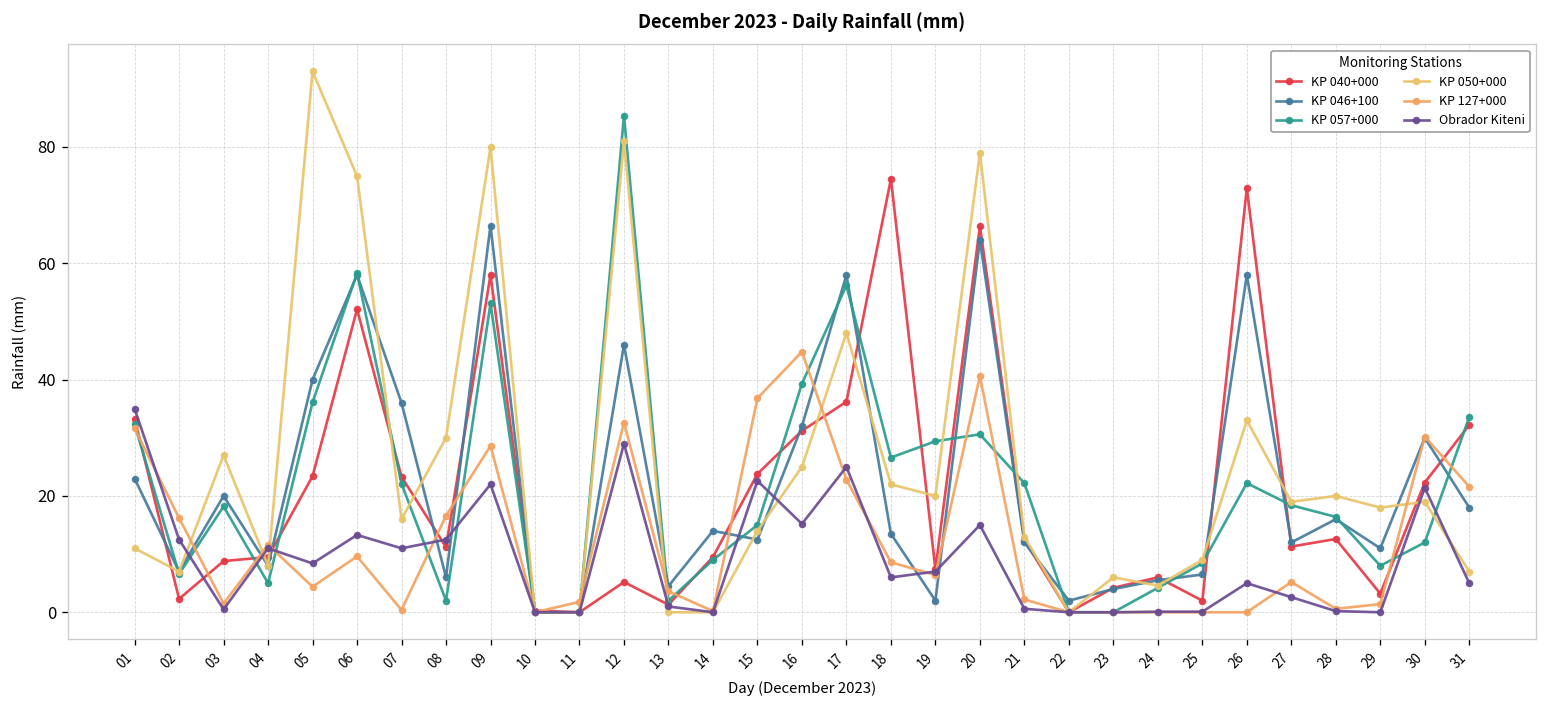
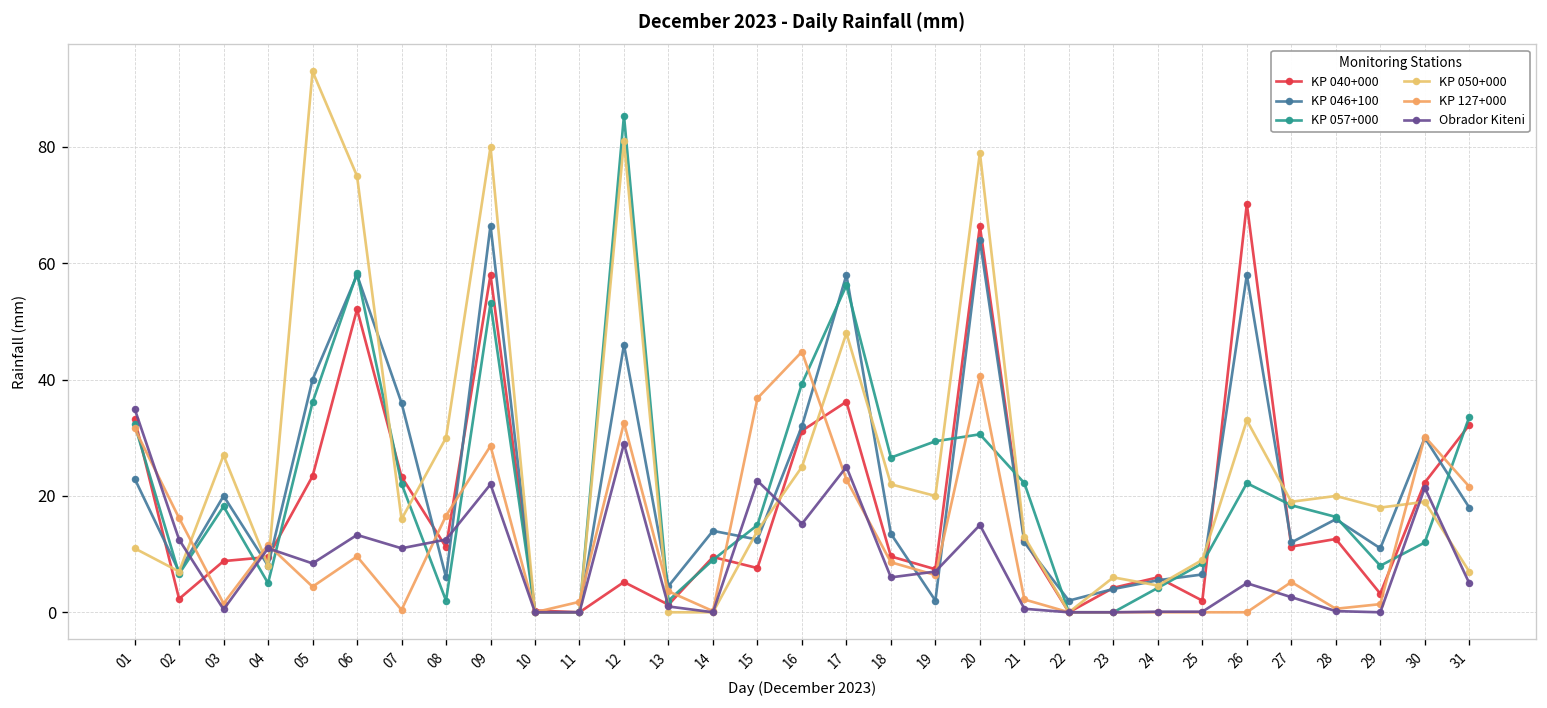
  {
    "KP 040+000": {
      "01": 33,
      "02": 2,
      "03": 9,
      "04": 10,
      "05": 23,
      "06": 52,
      "07": 23,
      "08": 11,
      "09": 58,
      "12": 5,
-     "15": 24,
+     "15": 8,
      "16": 31,
      "17": 36,
-     "18": 75,
+     "18": 10,
      "20": 66,
      "25": 2,
-     "26": 73,
+     "26": 70,
      "27": 11,
      "28": 13,
      "29": 3,
      "30": 22,
      "31": 32
    },
    "Obrador Kiteni": {
      "01": 35,
      "02": 13,
      "03": 1,
      "04": 11,
      "05": 8,
      "06": 13,
      "07": 11,
      "08": 13,
      "09": 22,
      "12": 29,
      "15": 23,
      "16": 15,
      "17": 25,
      "18": 6,
      "20": 15,
      "21": 1,
      "26": 5,
      "27": 3,
      "29": 0,
      "30": 21,
      "31": 5
    }
  }
